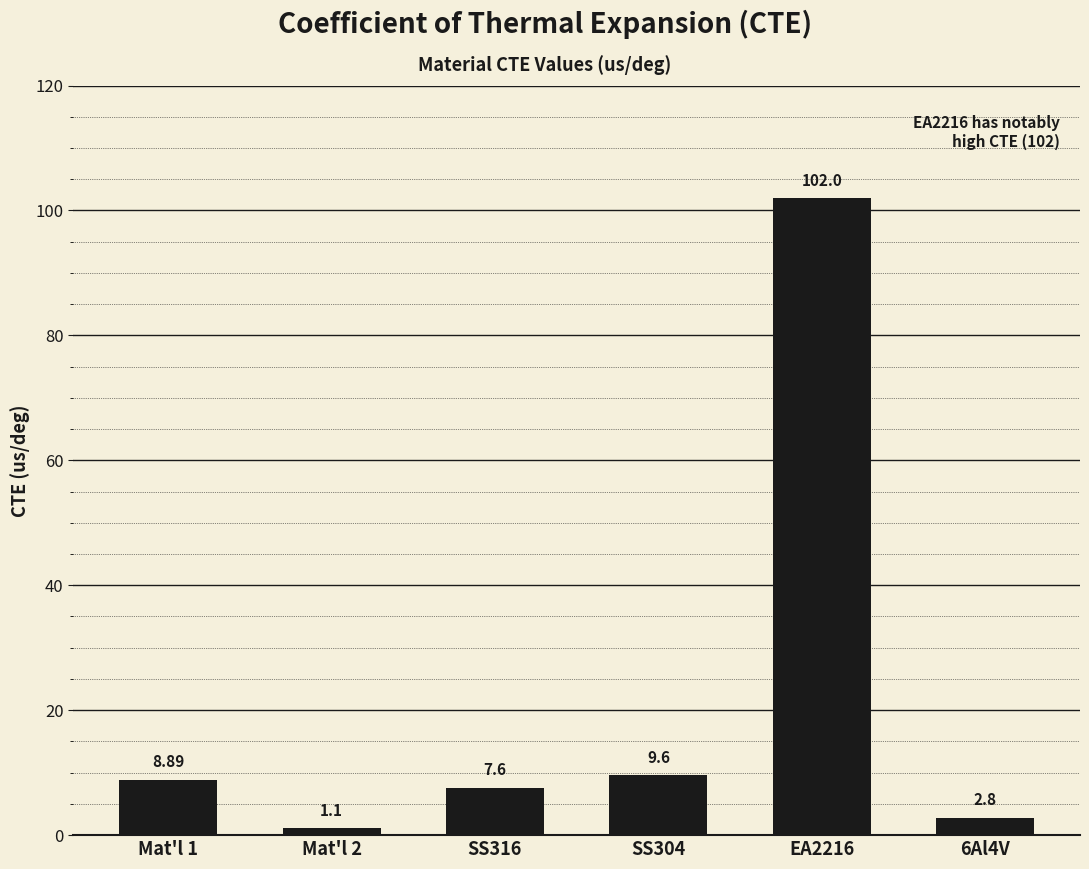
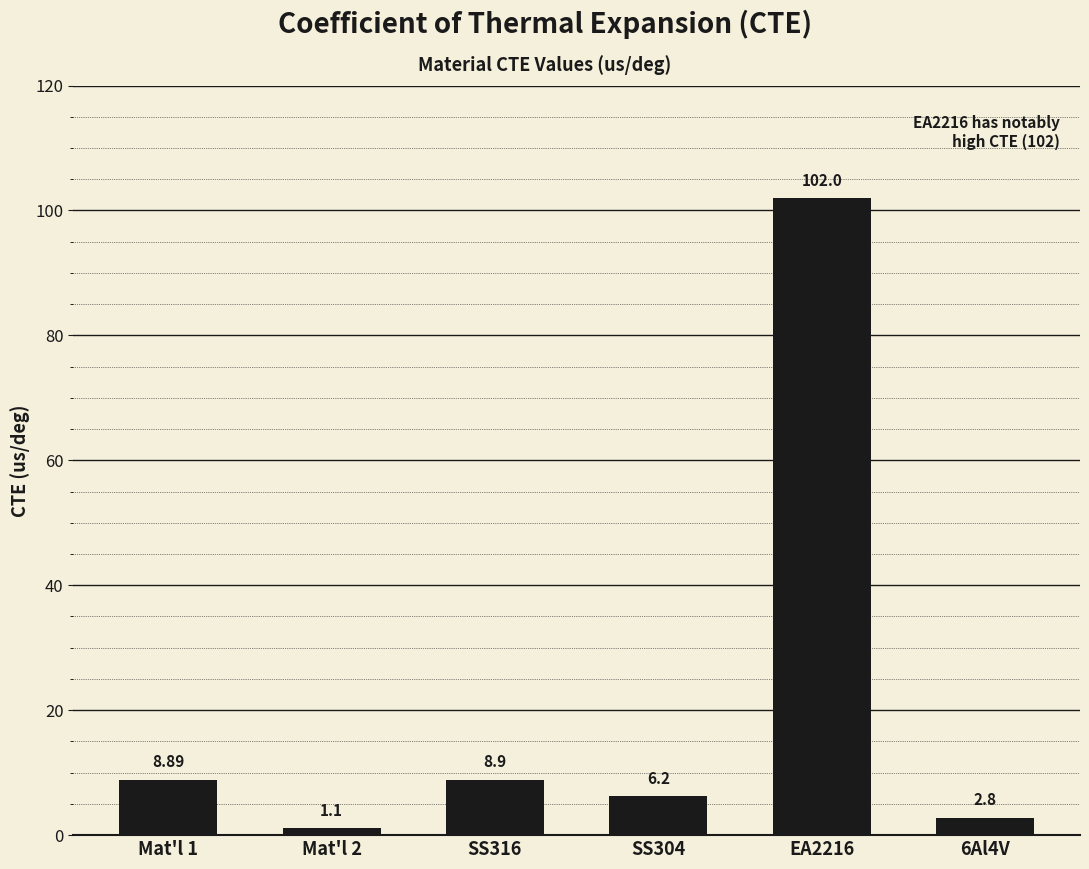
  {
    "Mat'l 1": 8.89,
    "Mat'l 2": 1.1,
-   "SS316": 7.6,
-   "SS304": 9.6,
+   "SS316": 8.9,
+   "SS304": 6.2,
    "EA2216": 102.0,
    "6Al4V": 2.8
  }
